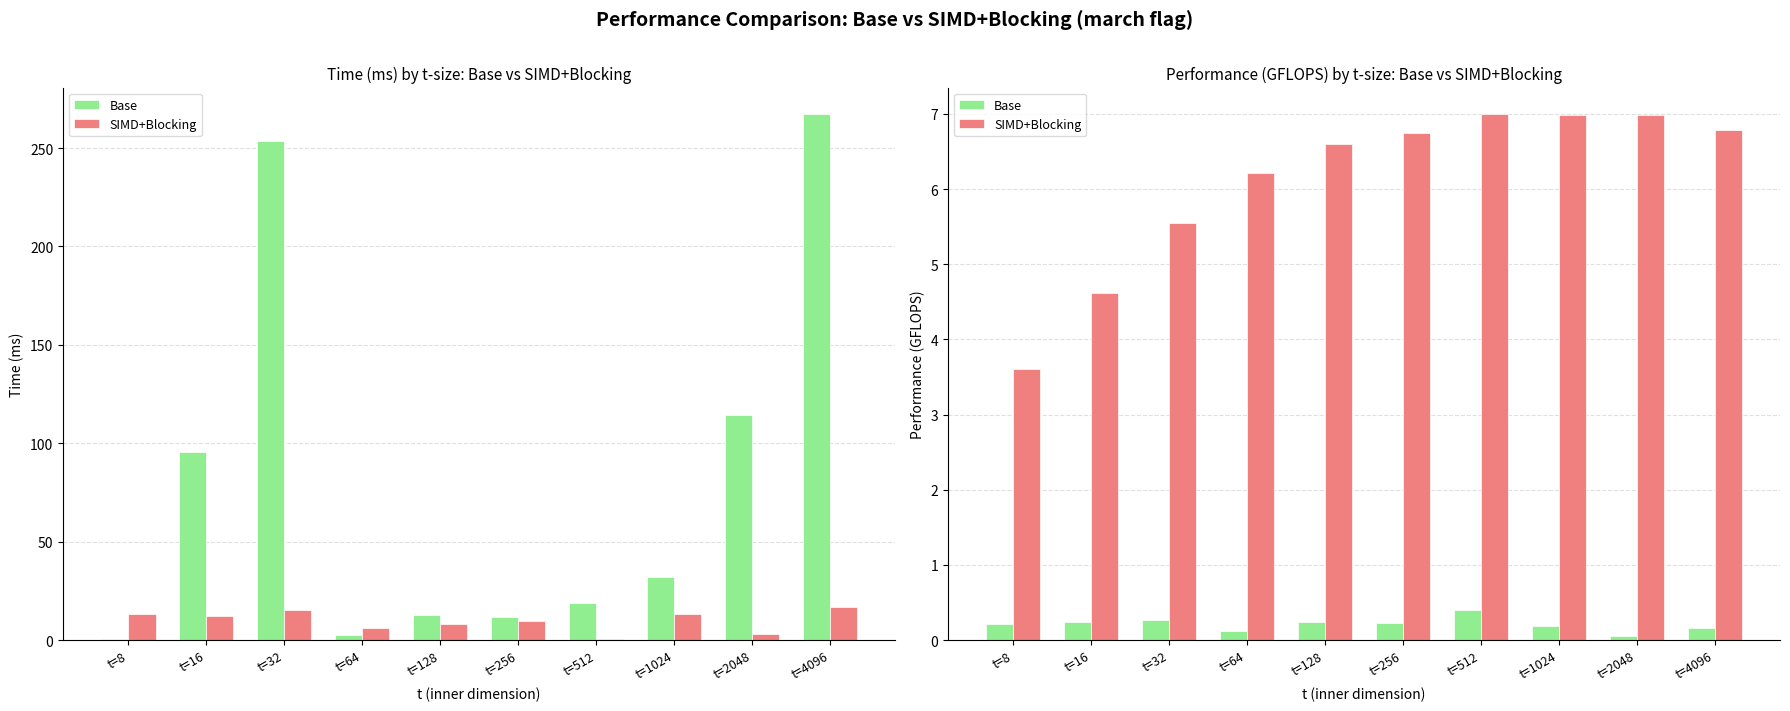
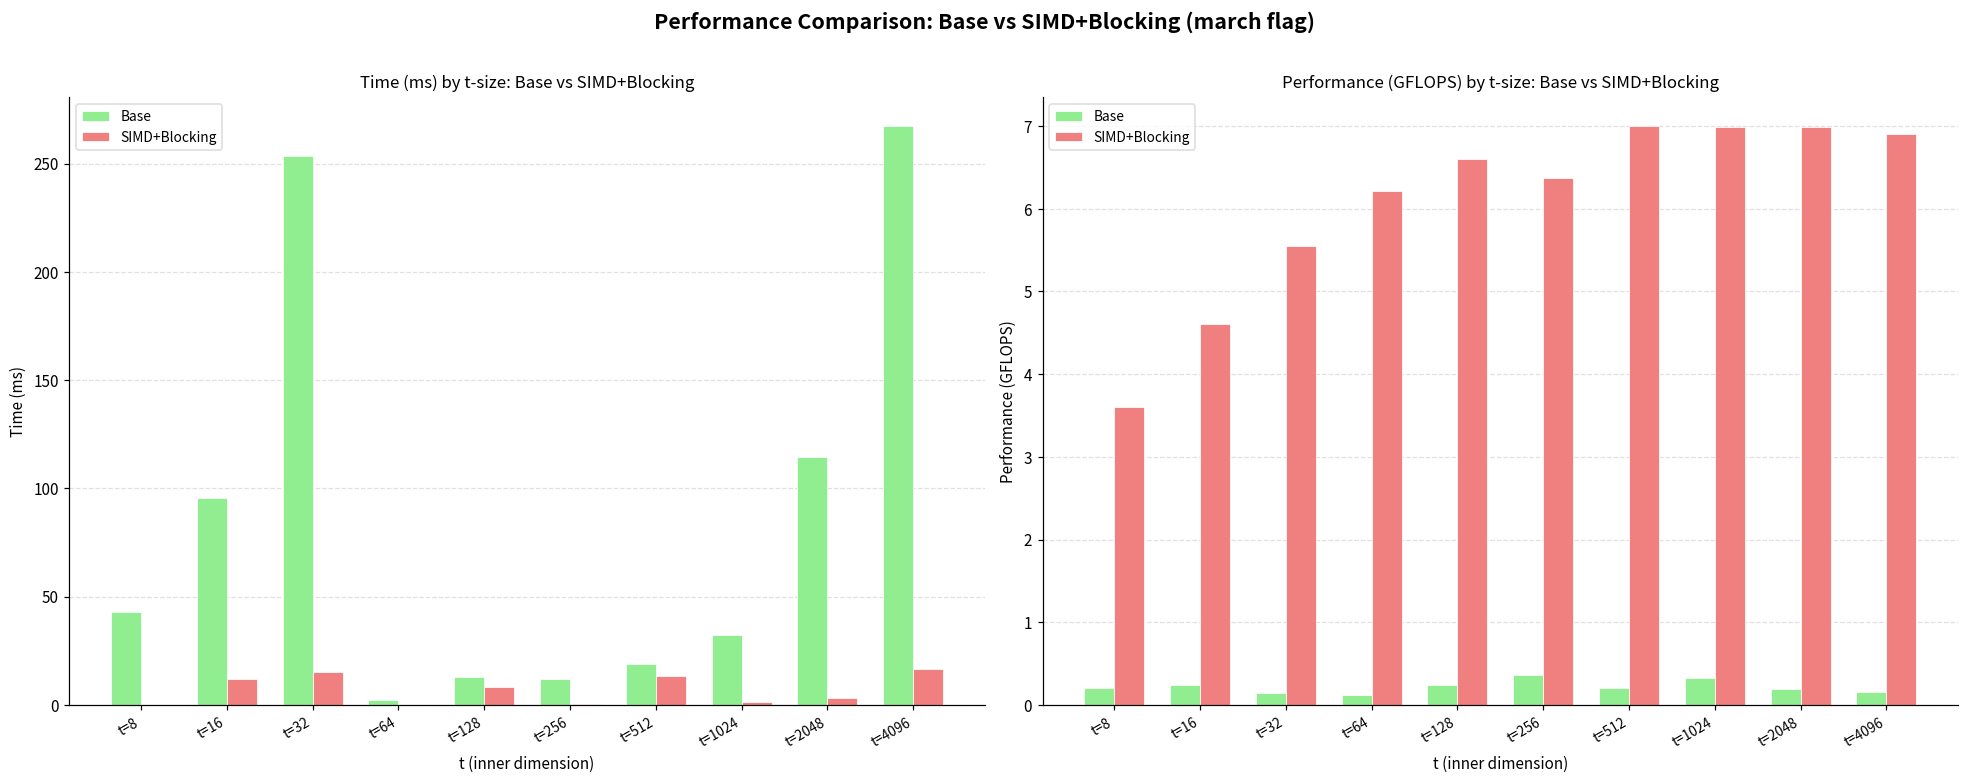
  {
    "Time (ms) by t-size: Base vs SIMD+Blocking": {
      "Base": {
-       "t=8": 0,
+       "t=8": 43,
        "t=16": 95,
        "t=32": 254,
        "t=64": 2,
        "t=128": 13,
        "t=256": 12,
        "t=512": 19,
        "t=1024": 32,
        "t=2048": 115,
        "t=4096": 267
      },
      "SIMD+Blocking": {
-       "t=8": 13,
+       "t=8": 0,
        "t=16": 12,
        "t=32": 15,
-       "t=64": 6,
+       "t=64": 0,
        "t=128": 8,
-       "t=256": 10,
-       "t=512": 1,
-       "t=1024": 13,
+       "t=256": 0,
+       "t=512": 13,
+       "t=1024": 2,
        "t=2048": 3,
        "t=4096": 17
      }
    },
    "Performance (GFLOPS) by t-size: Base vs SIMD+Blocking": {
      "Base": {
        "t=8": 0.2,
        "t=16": 0.2,
-       "t=32": 0.3,
+       "t=32": 0.1,
        "t=64": 0.1,
        "t=128": 0.2,
-       "t=256": 0.2,
-       "t=512": 0.4,
-       "t=1024": 0.2,
-       "t=2048": 0.1,
+       "t=256": 0.4,
+       "t=512": 0.2,
+       "t=1024": 0.3,
+       "t=2048": 0.2,
        "t=4096": 0.2
      },
      "SIMD+Blocking": {
        "t=8": 3.6,
        "t=16": 4.6,
        "t=32": 5.6,
        "t=64": 6.2,
        "t=128": 6.6,
-       "t=256": 6.8,
+       "t=256": 6.4,
        "t=512": 7.0,
        "t=1024": 7.0,
        "t=2048": 7.0,
-       "t=4096": 6.8
+       "t=4096": 6.9
      }
    }
  }
